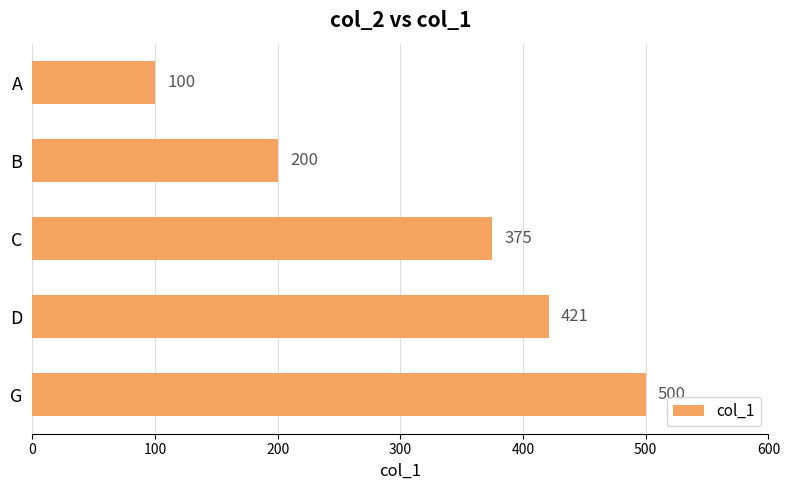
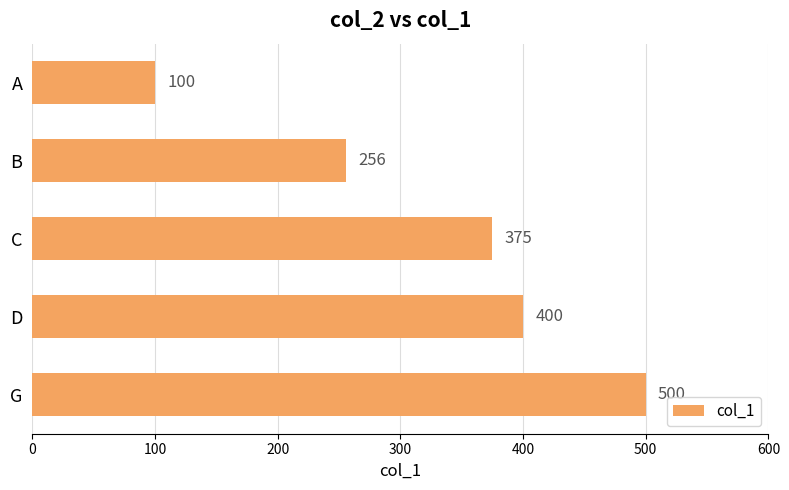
  {
    "A": 100,
-   "B": 200,
+   "B": 256,
    "C": 375,
-   "D": 421
+   "D": 400
  }
